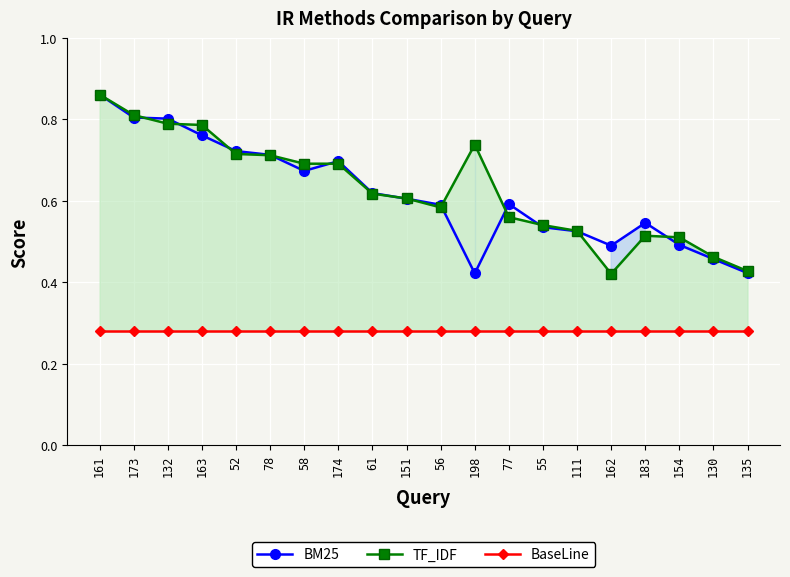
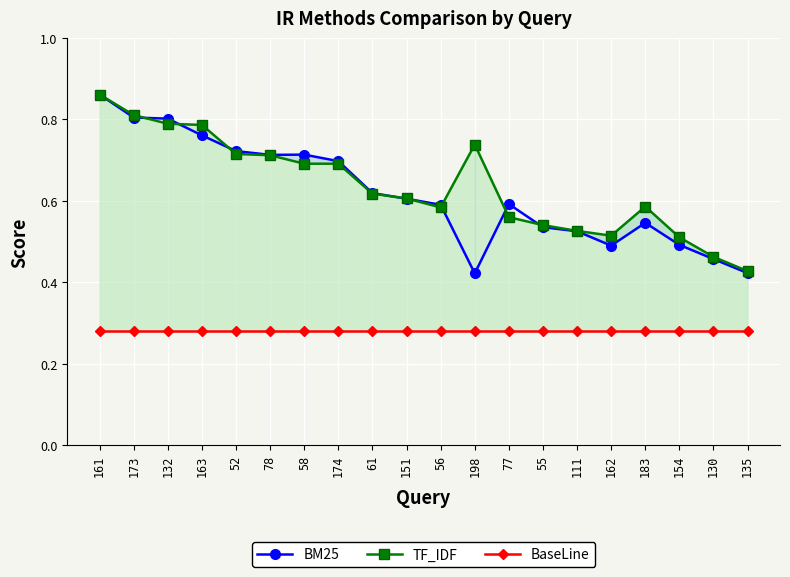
  {
    "BM25": {
      "132": 0.80,
      "163": 0.76,
      "52": 0.72,
-     "58": 0.67,
+     "58": 0.71,
      "174": 0.70,
      "56": 0.59,
      "198": 0.42,
      "77": 0.59,
      "162": 0.49,
      "183": 0.55,
      "154": 0.49
    },
    "TF_IDF": {
      "132": 0.79,
      "163": 0.79,
      "52": 0.72,
      "58": 0.69,
      "174": 0.69,
      "56": 0.58,
      "198": 0.74,
      "77": 0.56,
-     "162": 0.42,
-     "183": 0.51,
+     "162": 0.51,
+     "183": 0.59,
      "154": 0.51
    },
    "BaseLine": {
      "161": 0.28,
      "173": 0.28,
      "132": 0.28,
      "163": 0.28,
      "52": 0.28,
      "78": 0.28,
      "58": 0.28,
      "174": 0.28,
      "61": 0.28,
      "151": 0.28,
      "56": 0.28,
      "198": 0.28,
      "77": 0.28,
      "55": 0.28,
      "111": 0.28,
      "162": 0.28,
      "183": 0.28,
      "154": 0.28,
      "130": 0.28,
      "135": 0.28
    }
  }
